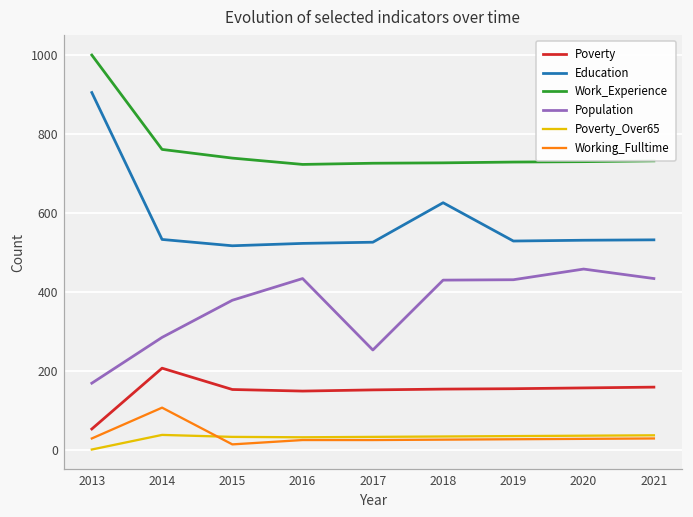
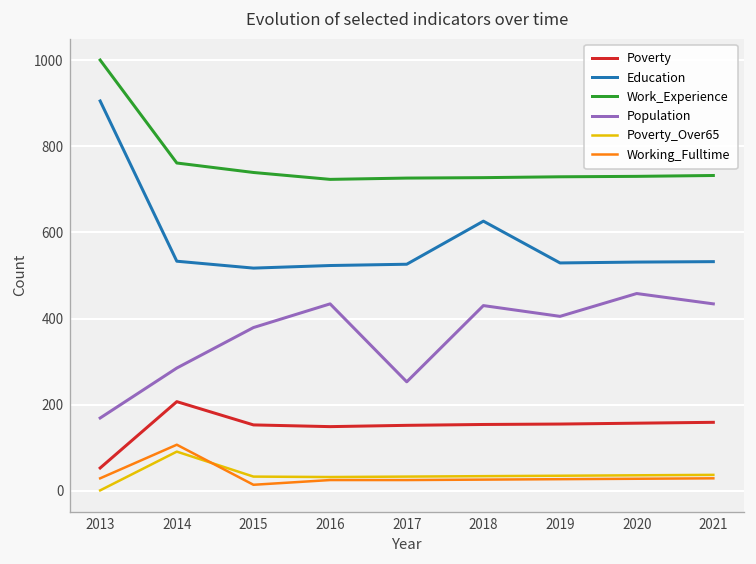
  {
    "Poverty": {
      "2013": 50,
      "2014": 210,
      "2015": 150,
      "2016": 150,
      "2017": 150,
      "2018": 150,
      "2019": 160,
      "2020": 160,
      "2021": 160
    },
    "Education": {
      "2013": 910,
      "2014": 530,
      "2015": 520,
      "2016": 520,
      "2017": 530,
      "2018": 630,
      "2019": 530,
      "2020": 530,
      "2021": 530
    },
    "Work_Experience": {
      "2013": 1000,
      "2014": 760,
      "2015": 740,
      "2016": 720,
      "2017": 730,
      "2018": 730,
      "2019": 730,
      "2020": 730,
      "2021": 730
    },
    "Population": {
      "2013": 170,
      "2014": 290,
      "2015": 380,
      "2016": 430,
      "2017": 250,
      "2018": 430,
-     "2019": 430,
+     "2019": 410,
      "2020": 460,
      "2021": 430
    },
    "Poverty_Over65": {
      "2013": 0,
-     "2014": 40,
+     "2014": 90,
      "2015": 30,
      "2017": 30,
      "2018": 30,
      "2019": 40,
      "2020": 40,
      "2021": 40
    },
    "Working_Fulltime": {
      "2013": 30,
      "2014": 110,
      "2015": 10,
      "2017": 30,
      "2018": 30,
      "2019": 30,
      "2020": 30,
      "2021": 30
    }
  }
